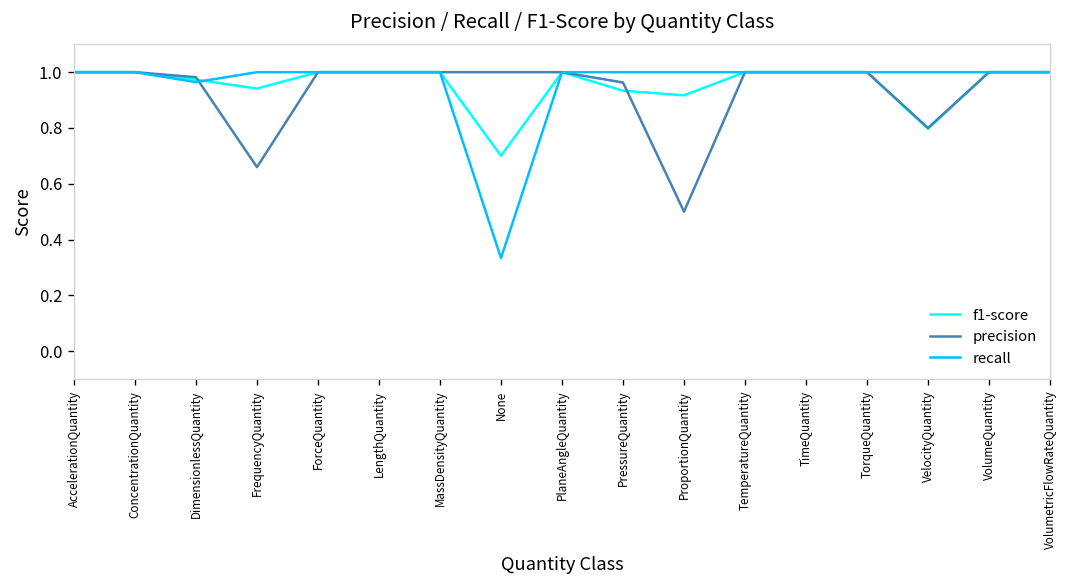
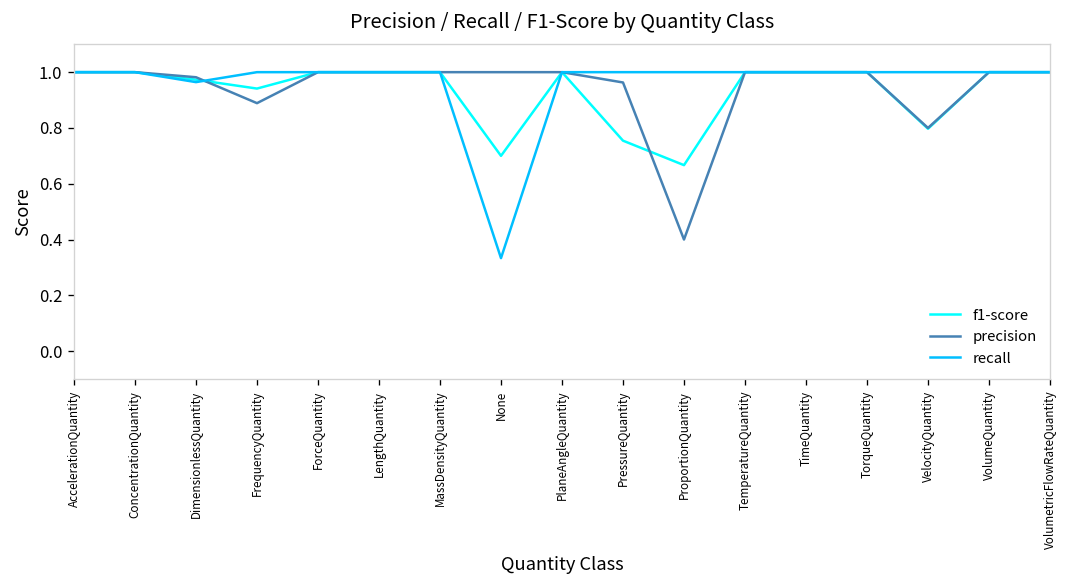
  {
    "f1-score": {
      "FrequencyQuantity": 0.94,
      "None": 0.70,
-     "PressureQuantity": 0.93,
-     "ProportionQuantity": 0.92
+     "PressureQuantity": 0.75,
+     "ProportionQuantity": 0.67
    },
    "precision": {
-     "FrequencyQuantity": 0.66,
+     "FrequencyQuantity": 0.89,
      "None": 1.00,
      "PressureQuantity": 0.96,
-     "ProportionQuantity": 0.5
+     "ProportionQuantity": 0.4
    },
    "recall": {
      "FrequencyQuantity": 1.00,
      "None": 0.33,
      "PressureQuantity": 1.00,
      "ProportionQuantity": 1.00,
      "VelocityQuantity": 1.00
    }
  }
